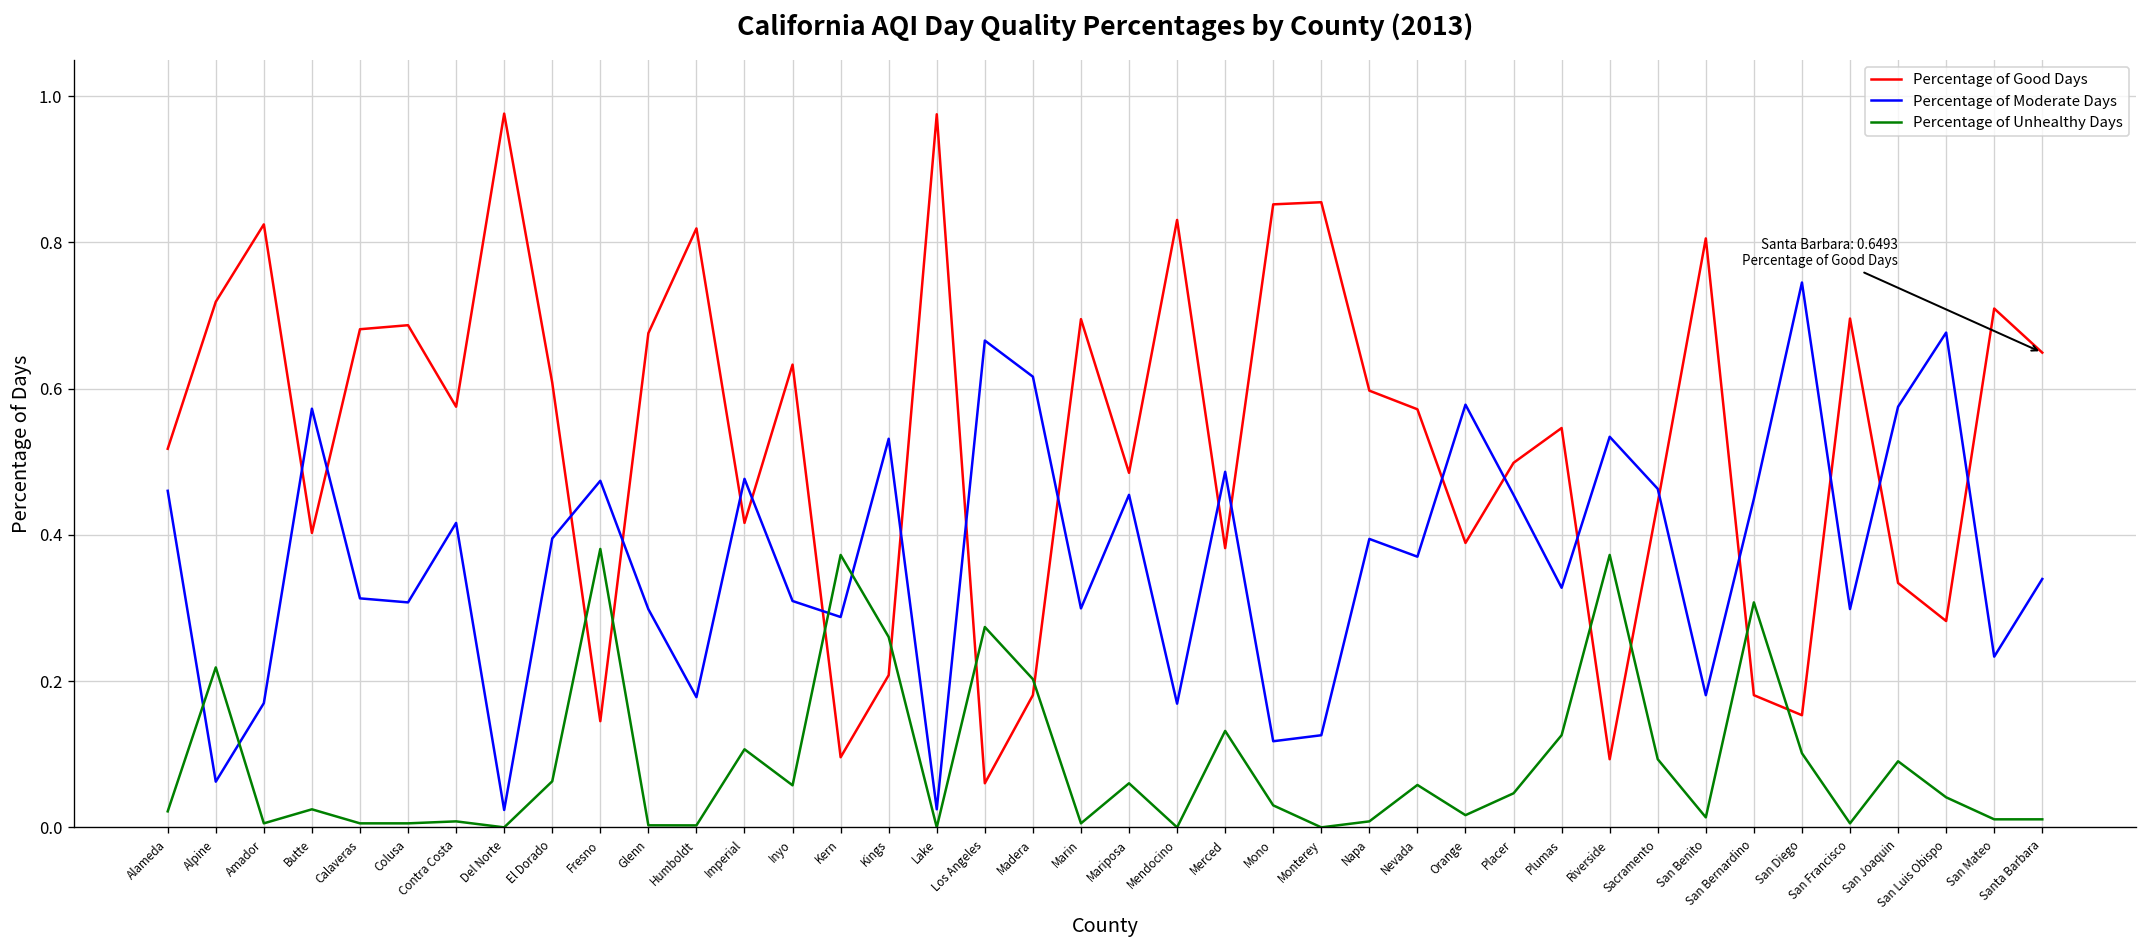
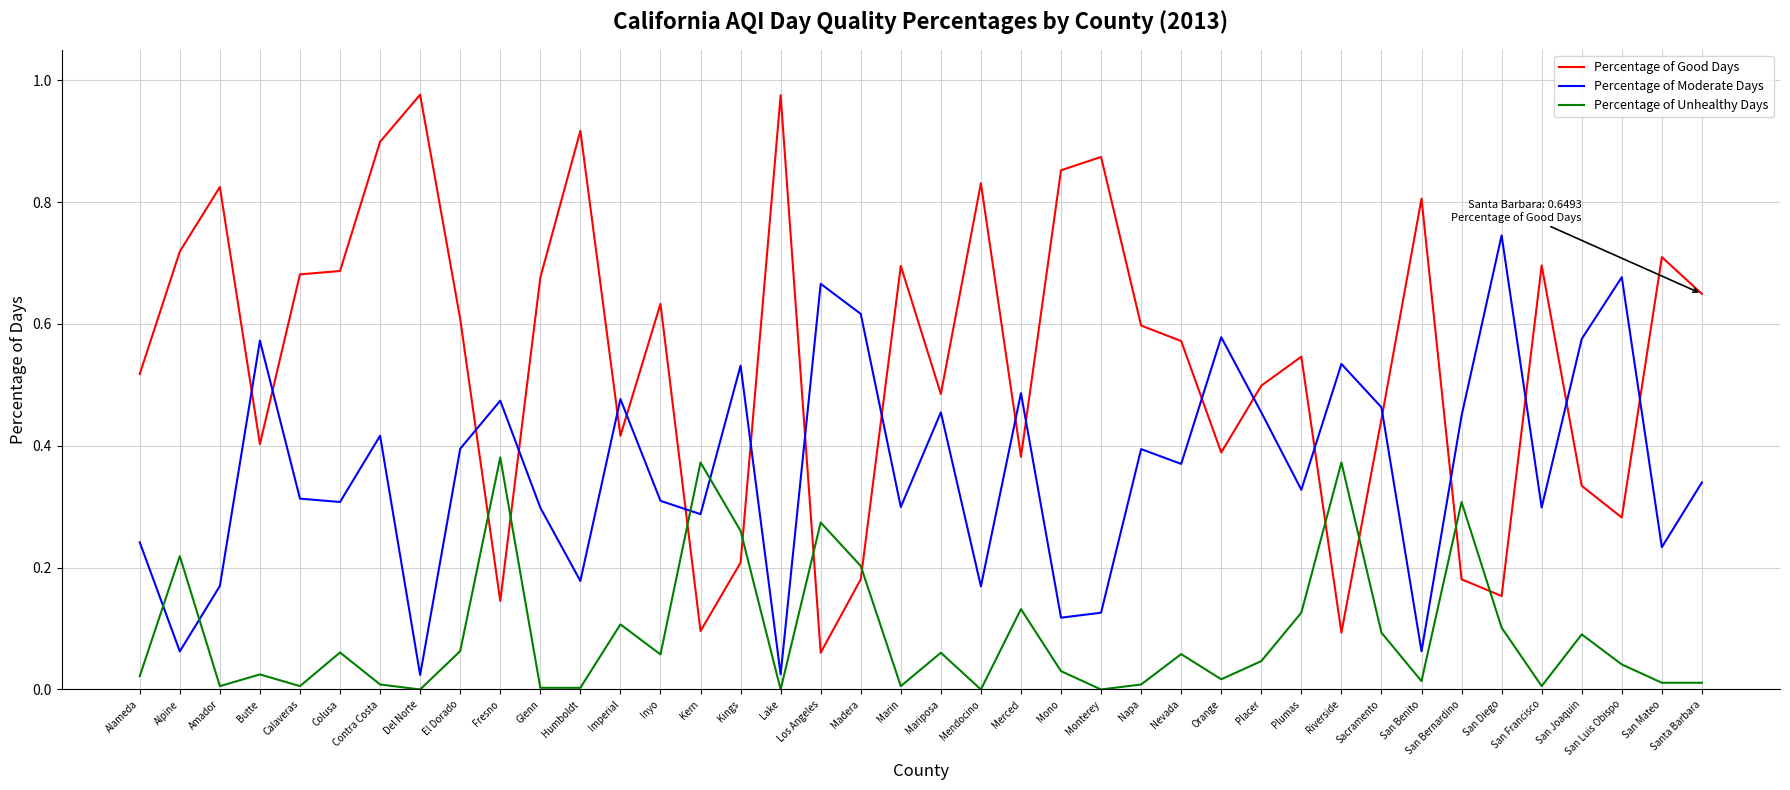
  {
    "Percentage of Good Days": {
      "Alameda": 0.52,
      "Alpine": 0.72,
      "Amador": 0.82,
      "Butte": 0.40,
      "Calaveras": 0.68,
      "Colusa": 0.69,
-     "Contra Costa": 0.58,
+     "Contra Costa": 0.90,
      "Del Norte": 0.98,
      "El Dorado": 0.61,
      "Fresno": 0.15,
      "Glenn": 0.68,
-     "Humboldt": 0.82,
+     "Humboldt": 0.92,
      "Imperial": 0.42,
      "Inyo": 0.63,
      "Kern": 0.10,
      "Kings": 0.21,
      "Lake": 0.98,
      "Los Angeles": 0.06,
      "Madera": 0.18,
      "Marin": 0.70,
      "Mariposa": 0.48,
      "Mendocino": 0.83,
      "Merced": 0.38,
      "Mono": 0.85,
-     "Monterey": 0.86,
+     "Monterey": 0.87,
      "Napa": 0.60,
      "Nevada": 0.57,
      "Orange": 0.39,
      "Placer": 0.50,
      "Plumas": 0.55,
      "Riverside": 0.09,
      "Sacramento": 0.44,
      "San Benito": 0.81,
      "San Bernardino": 0.18,
      "San Diego": 0.15,
      "San Joaquin": 0.33,
      "San Luis Obispo": 0.28,
      "Santa Barbara": 0.65
    },
    "Percentage of Moderate Days": {
-     "Alameda": 0.46,
+     "Alameda": 0.24,
      "Alpine": 0.06,
      "Amador": 0.17,
      "Butte": 0.57,
      "Calaveras": 0.31,
      "Colusa": 0.31,
      "Contra Costa": 0.42,
      "Del Norte": 0.02,
      "El Dorado": 0.40,
      "Fresno": 0.47,
      "Glenn": 0.30,
      "Humboldt": 0.18,
      "Imperial": 0.48,
      "Inyo": 0.31,
      "Kern": 0.29,
      "Kings": 0.53,
      "Lake": 0.02,
      "Los Angeles": 0.67,
      "Madera": 0.62,
      "Marin": 0.30,
      "Mariposa": 0.45,
      "Mendocino": 0.17,
      "Merced": 0.49,
      "Mono": 0.12,
      "Monterey": 0.13,
      "Napa": 0.39,
      "Nevada": 0.37,
      "Orange": 0.58,
      "Placer": 0.45,
      "Plumas": 0.33,
      "Riverside": 0.53,
      "Sacramento": 0.46,
-     "San Benito": 0.18,
+     "San Benito": 0.06,
      "San Bernardino": 0.45,
      "San Francisco": 0.30,
      "San Joaquin": 0.58,
      "San Mateo": 0.23,
      "Santa Barbara": 0.34
    },
    "Percentage of Unhealthy Days": {
      "Alameda": 0.02,
      "Alpine": 0.22,
      "Amador": 0.01,
      "Butte": 0.02,
      "Calaveras": 0.01,
-     "Colusa": 0.01,
+     "Colusa": 0.06,
      "Contra Costa": 0.01,
      "Del Norte": 0.00,
      "El Dorado": 0.06,
      "Fresno": 0.38,
      "Glenn": 0.00,
      "Humboldt": 0.00,
      "Imperial": 0.11,
      "Inyo": 0.06,
      "Kern": 0.37,
      "Kings": 0.26,
      "Lake": 0.00,
      "Los Angeles": 0.27,
      "Madera": 0.20,
      "Marin": 0.01,
      "Mariposa": 0.06,
      "Mendocino": 0.00,
      "Merced": 0.13,
      "Mono": 0.03,
      "Monterey": 0.00,
      "Napa": 0.01,
      "Nevada": 0.06,
      "Orange": 0.02,
      "Placer": 0.05,
      "Plumas": 0.13,
      "Riverside": 0.37,
      "Sacramento": 0.09,
      "San Benito": 0.01,
      "San Bernardino": 0.31,
      "San Diego": 0.10,
      "San Francisco": 0.01,
      "San Joaquin": 0.09,
      "San Luis Obispo": 0.04,
      "San Mateo": 0.01,
      "Santa Barbara": 0.01
    }
  }
